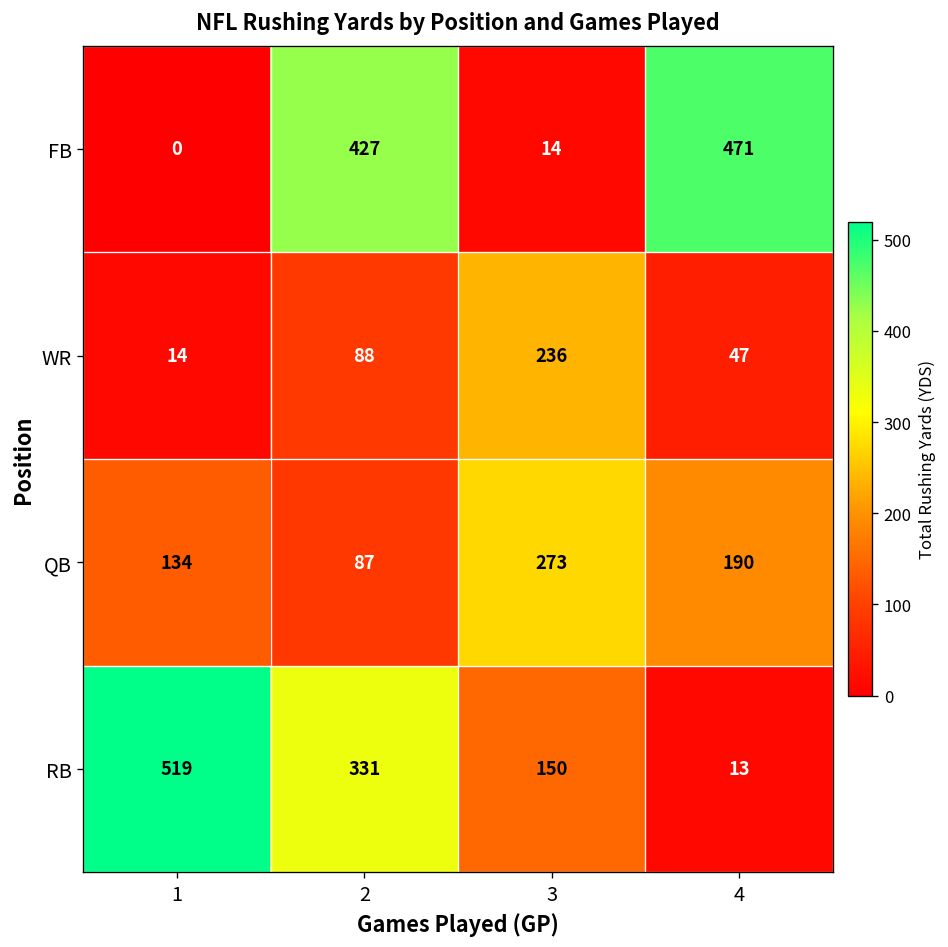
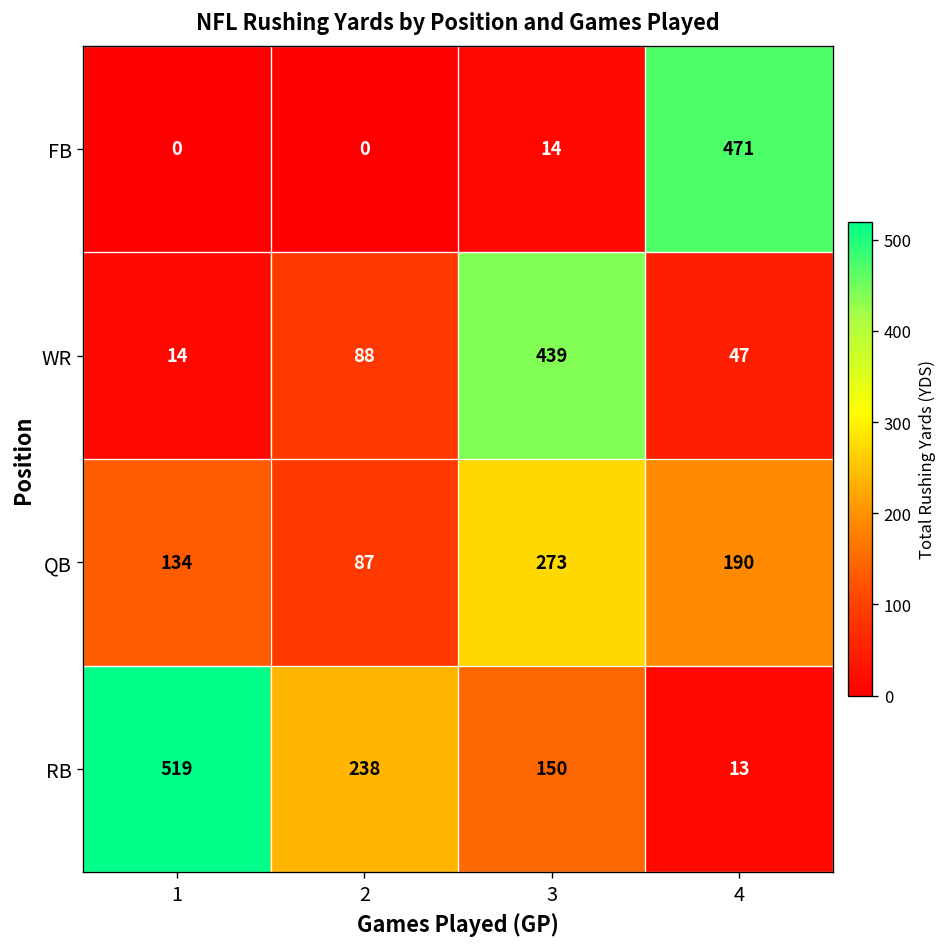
  {
    "FB": {
      "1": 0,
-     "2": 427,
+     "2": 0,
      "3": 14,
      "4": 471
    },
    "WR": {
      "1": 14,
      "2": 88,
-     "3": 236,
+     "3": 439,
      "4": 47
    },
    "QB": {
      "1": 134,
      "2": 87,
      "3": 273,
      "4": 190
    },
    "RB": {
      "1": 519,
-     "2": 331,
+     "2": 238,
      "3": 150,
      "4": 13
    }
  }
